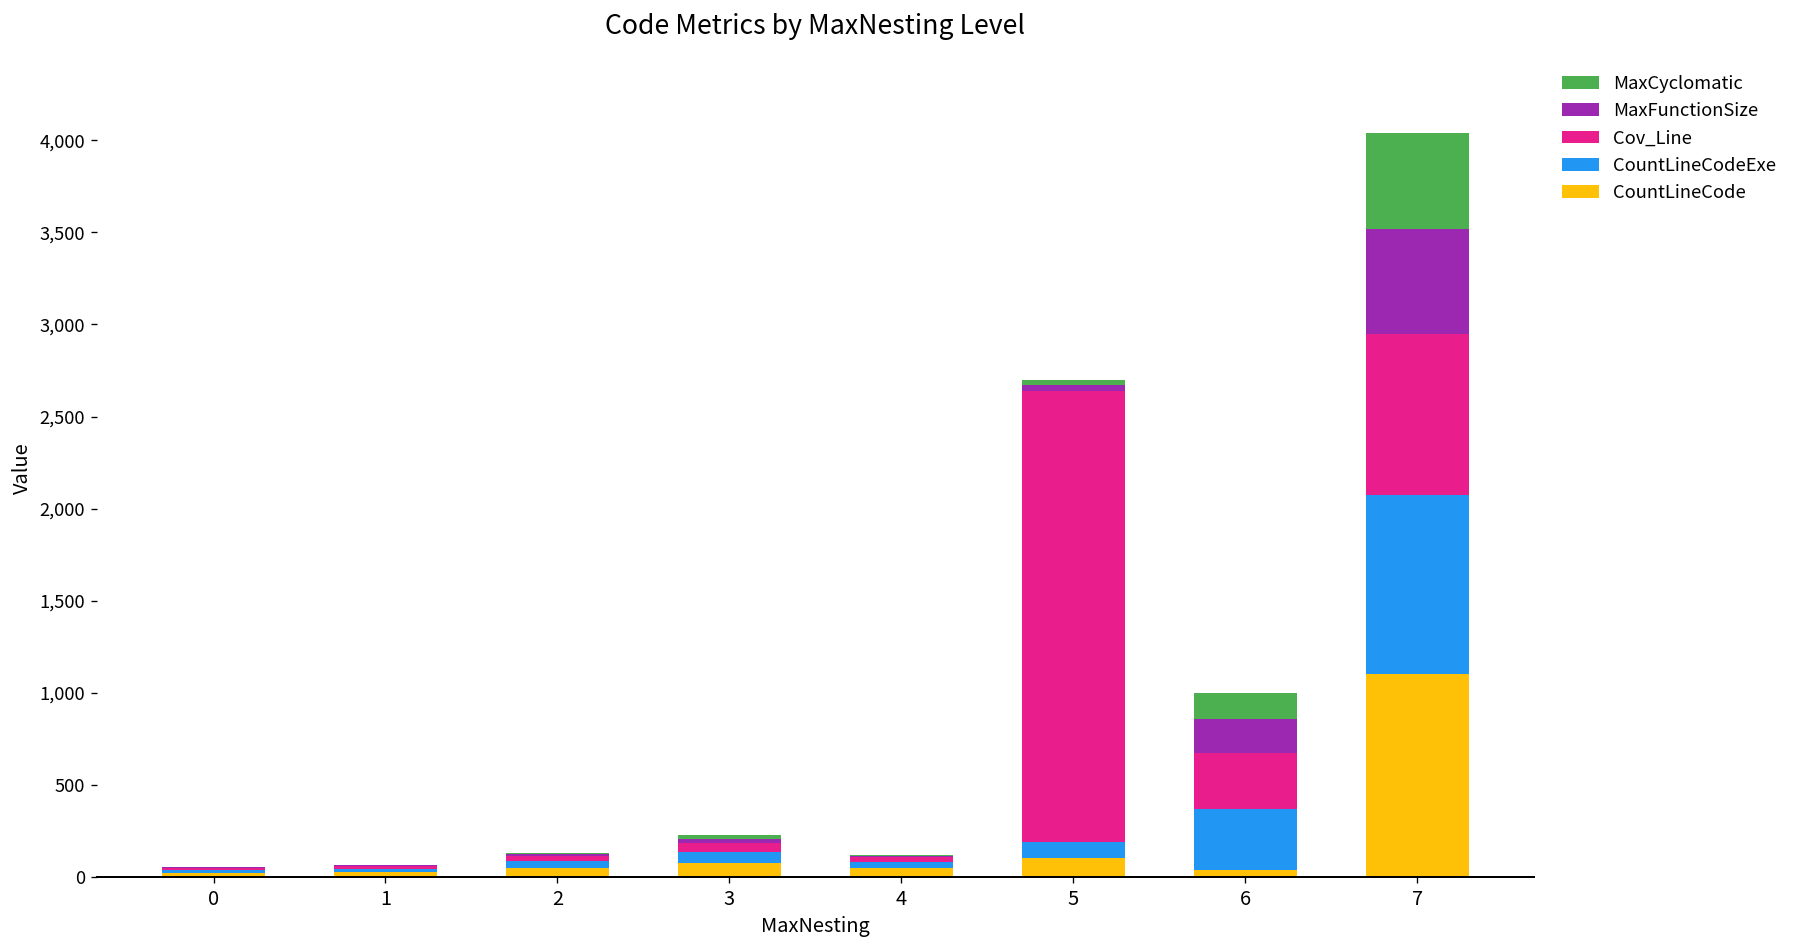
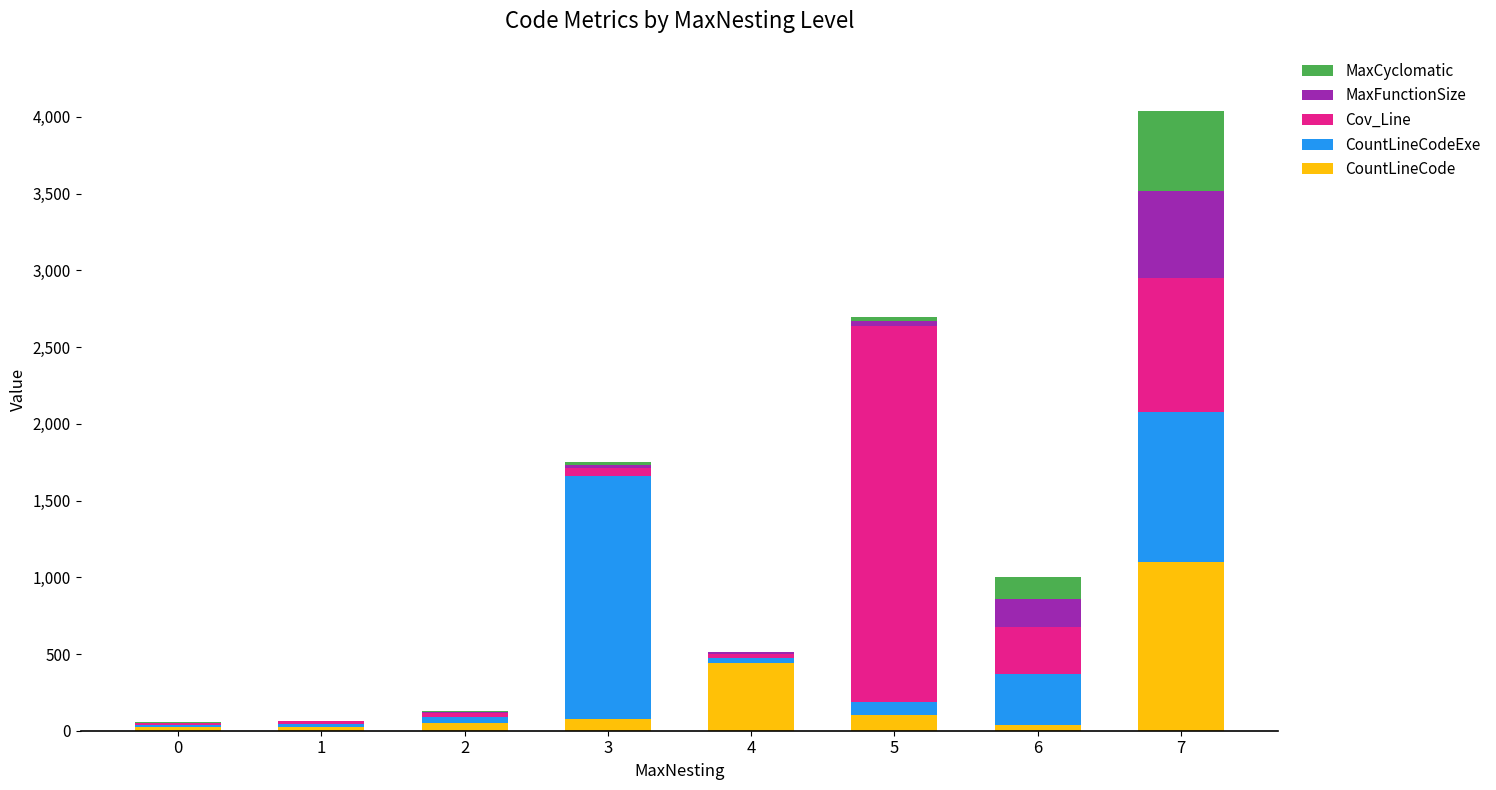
  {
    "CountLineCode": {
      "0": "20",
      "1": "30",
      "2": "50",
      "3": "80",
-     "4": "50",
+     "4": "440",
      "5": "100",
      "6": "40",
      "7": "1,100"
    },
    "CountLineCodeExe": {
      "1": "20",
      "2": "40",
-     "3": "60",
+     "3": "1,590",
      "4": "40",
      "5": "80",
      "6": "330",
      "7": "970"
    },
    "Cov_Line": {
      "2": "30",
      "3": "50",
      "4": "30",
      "5": "2,450",
      "6": "310",
      "7": "870"
    },
    "MaxFunctionSize": {
      "3": "30",
      "5": "30",
      "6": "180",
      "7": "570"
    },
    "MaxCyclomatic": {
      "3": "20",
      "5": "30",
      "6": "150",
      "7": "520"
    }
  }
